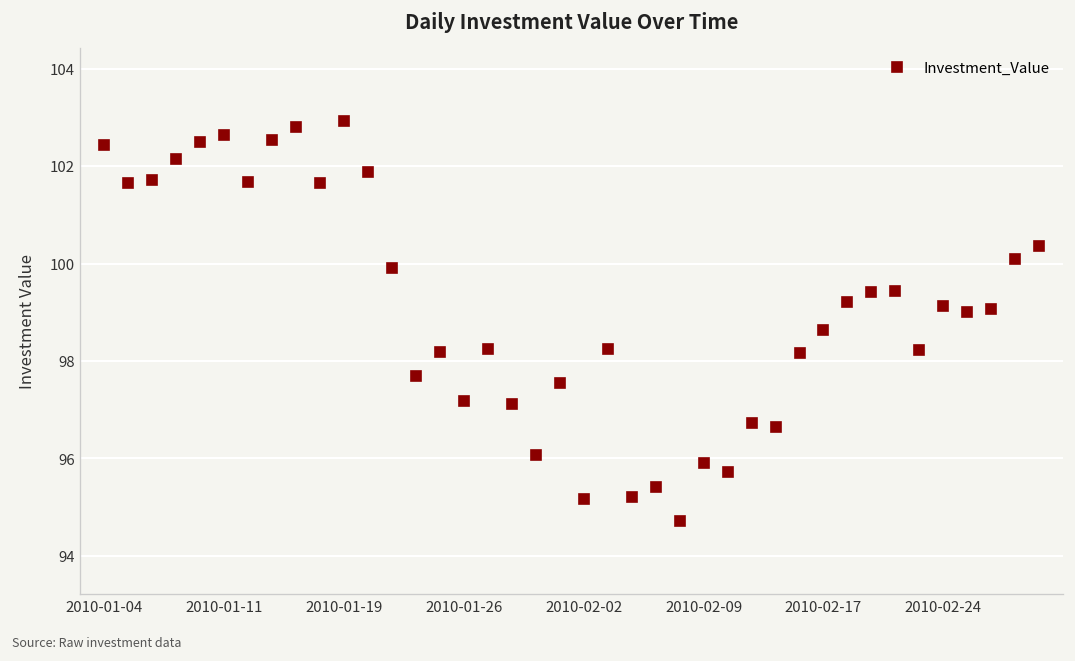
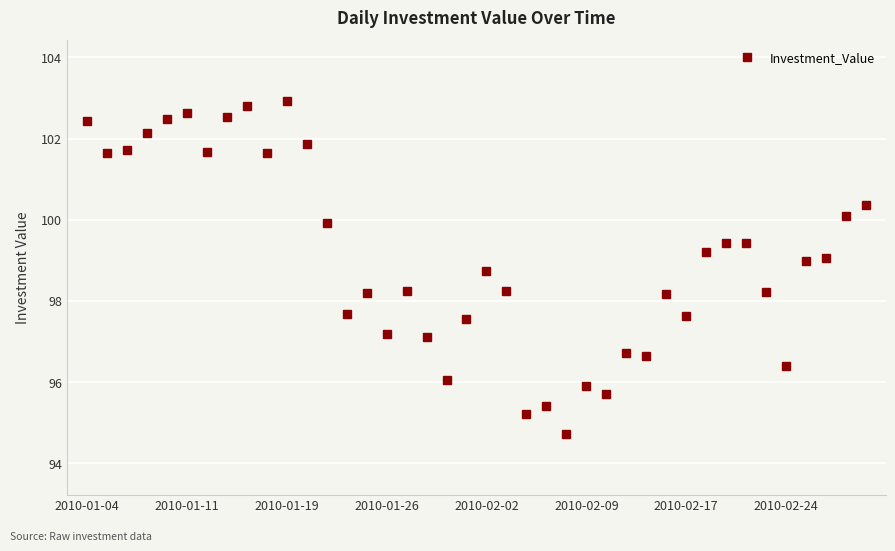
  {
    "2010-01-04": 102.4,
    "2010-01-11": 102.6,
    "2010-01-19": 102.9,
    "2010-01-26": 97.2,
-   "2010-02-02": 95.2,
+   "2010-02-02": 98.7,
    "2010-02-09": 95.9,
-   "2010-02-17": 98.6,
-   "2010-02-24": 99.1
+   "2010-02-17": 97.6,
+   "2010-02-24": 96.4
  }
